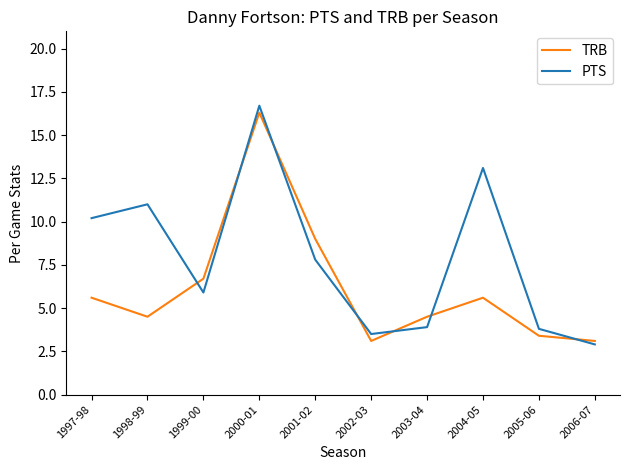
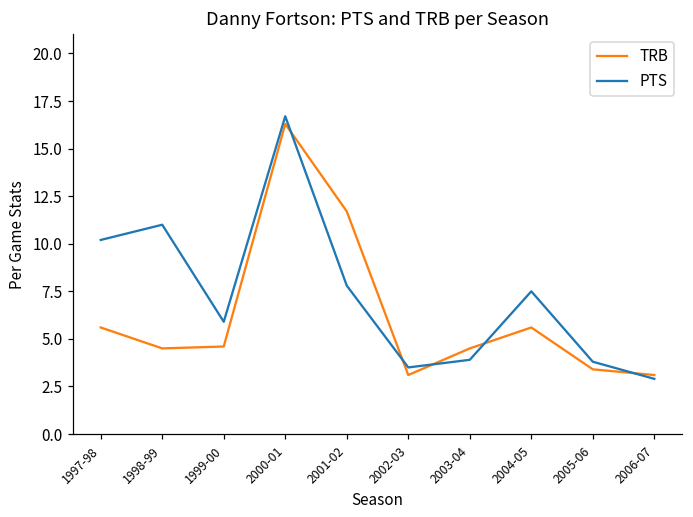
  {
    "TRB": {
      "1997-98": 5.6,
      "1998-99": 4.5,
-     "1999-00": 6.7,
+     "1999-00": 4.6,
      "2000-01": 16.3,
-     "2001-02": 9.0,
+     "2001-02": 11.7,
      "2002-03": 3.1,
      "2003-04": 4.5,
      "2004-05": 5.6,
      "2005-06": 3.4,
      "2006-07": 3.1
    },
    "PTS": {
      "1997-98": 10.2,
      "1998-99": 11.0,
      "1999-00": 5.9,
      "2000-01": 16.7,
      "2001-02": 7.8,
      "2002-03": 3.5,
      "2003-04": 3.9,
-     "2004-05": 13.1,
+     "2004-05": 7.5,
      "2005-06": 3.8,
      "2006-07": 2.9
    }
  }
